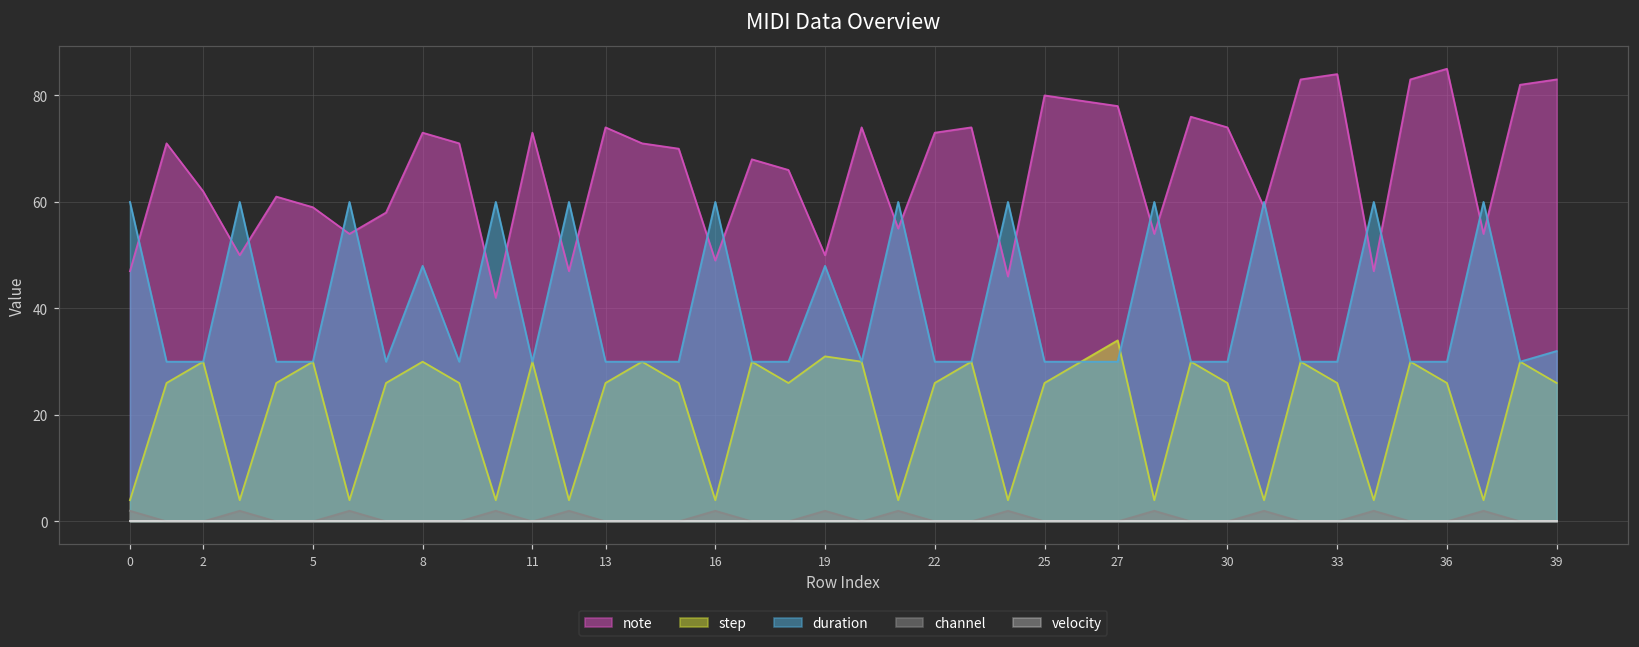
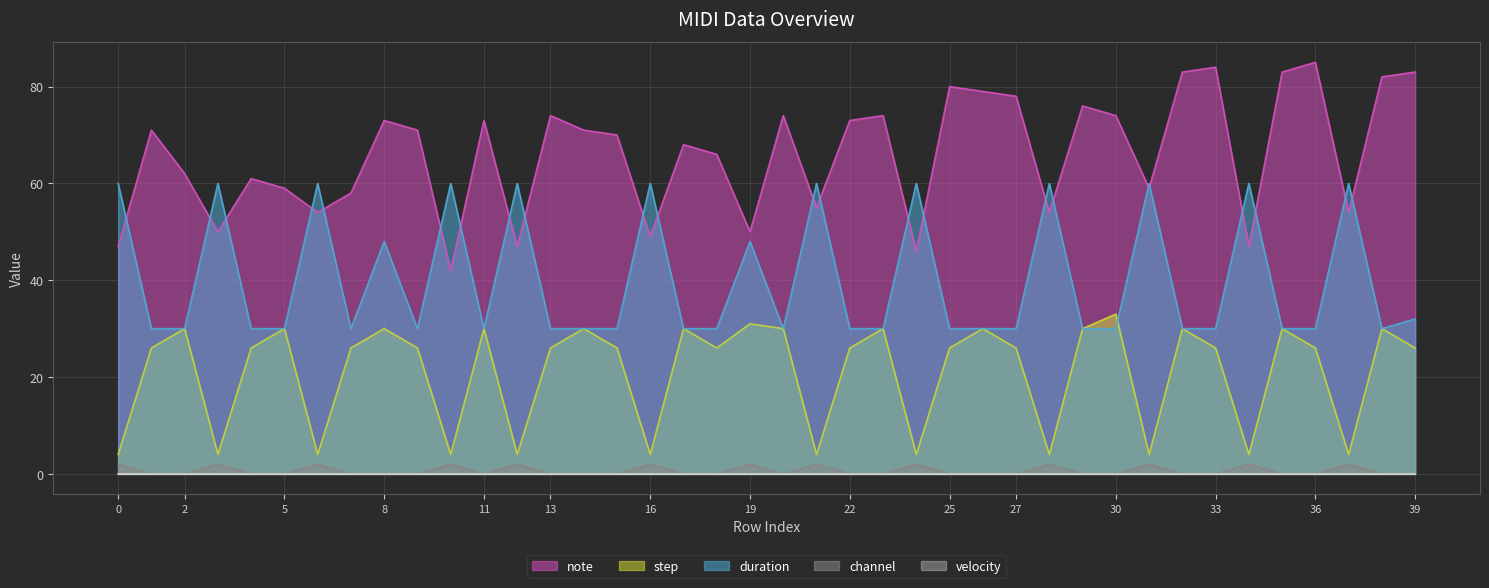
  {
    "note": {
      "0": 47,
      "2": 62,
      "5": 59,
      "8": 73,
      "11": 73,
      "13": 74,
      "16": 49,
      "19": 50,
      "22": 73,
      "25": 80,
      "27": 78,
      "30": 74,
      "33": 84,
      "36": 85,
      "39": 83
    },
    "step": {
      "0": 4,
      "8": 30,
      "13": 26,
      "16": 4,
      "19": 31,
      "22": 26,
      "25": 26,
-     "27": 34,
-     "30": 26,
+     "27": 26,
+     "30": 33,
      "33": 26,
      "36": 26,
      "39": 26
    },
    "duration": {
      "0": 60,
      "8": 48,
      "13": 30,
      "16": 60,
      "19": 48,
      "22": 30,
      "25": 30,
      "27": 30,
      "30": 30,
      "33": 30,
      "36": 30,
      "39": 32
    }
  }
